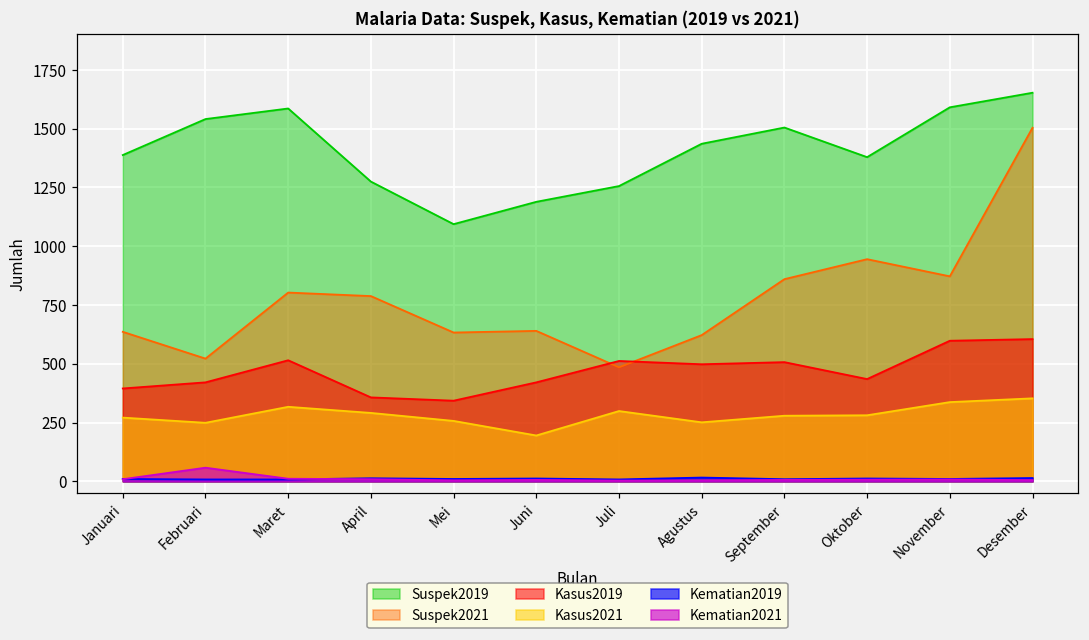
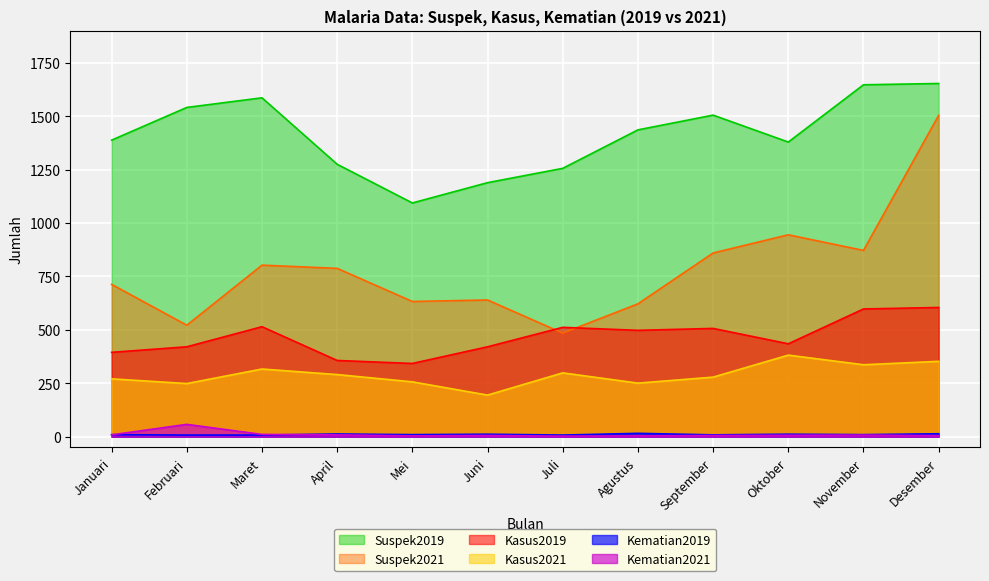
  {
    "Suspek2019": {
      "Januari": 1390,
      "Februari": 1540,
      "Maret": 1590,
      "April": 1280,
      "Mei": 1090,
      "Juni": 1190,
      "Juli": 1260,
      "Agustus": 1440,
      "September": 1510,
      "Oktober": 1380,
-     "November": 1590,
+     "November": 1650,
      "Desember": 1650
    },
    "Suspek2021": {
-     "Januari": 640,
+     "Januari": 710,
      "Februari": 520,
      "Maret": 800,
      "April": 790,
      "Mei": 630,
      "Juni": 640,
      "Juli": 490,
      "Agustus": 620,
      "September": 860,
      "Oktober": 950,
      "November": 870,
      "Desember": 1500
    },
    "Kasus2019": {
      "Januari": 400,
      "Februari": 420,
      "Maret": 520,
      "April": 360,
      "Mei": 340,
      "Juni": 420,
      "Juli": 510,
      "Agustus": 500,
      "September": 510,
      "Oktober": 440,
      "November": 600,
      "Desember": 610
    },
    "Kasus2021": {
      "Januari": 270,
      "Februari": 250,
      "Maret": 320,
      "April": 290,
      "Mei": 260,
      "Juni": 200,
      "Juli": 300,
      "Agustus": 250,
      "September": 280,
-     "Oktober": 280,
+     "Oktober": 380,
      "November": 340,
      "Desember": 350
    },
    "Kematian2019": {
      "Februari": 10,
      "Agustus": 20
    },
    "Kematian2021": {
      "Februari": 60,
      "Agustus": 0
    }
  }
